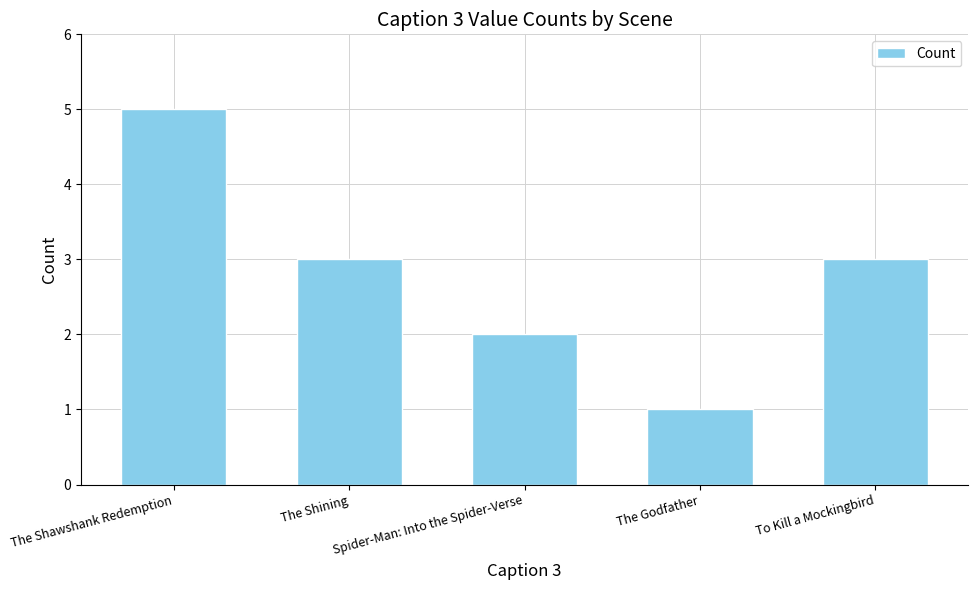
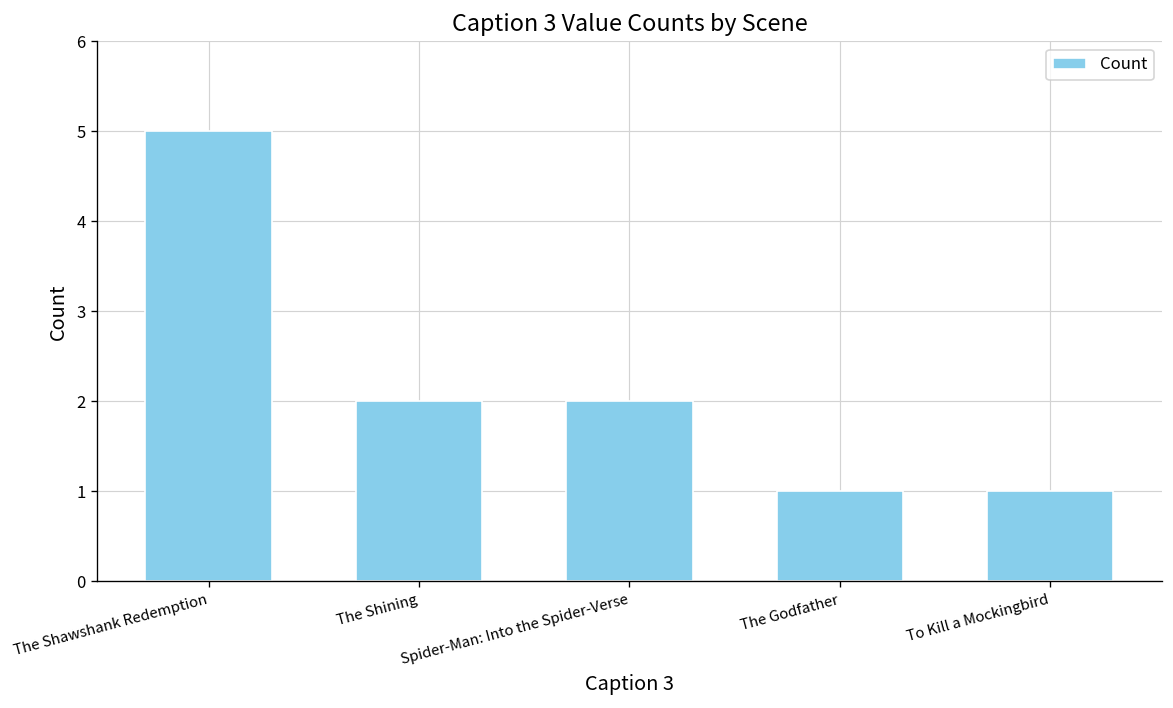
  {
    "The Shawshank Redemption": 5,
-   "The Shining": 3,
+   "The Shining": 2,
    "Spider-Man: Into the Spider-Verse": 2,
    "The Godfather": 1,
-   "To Kill a Mockingbird": 3
+   "To Kill a Mockingbird": 1
  }
